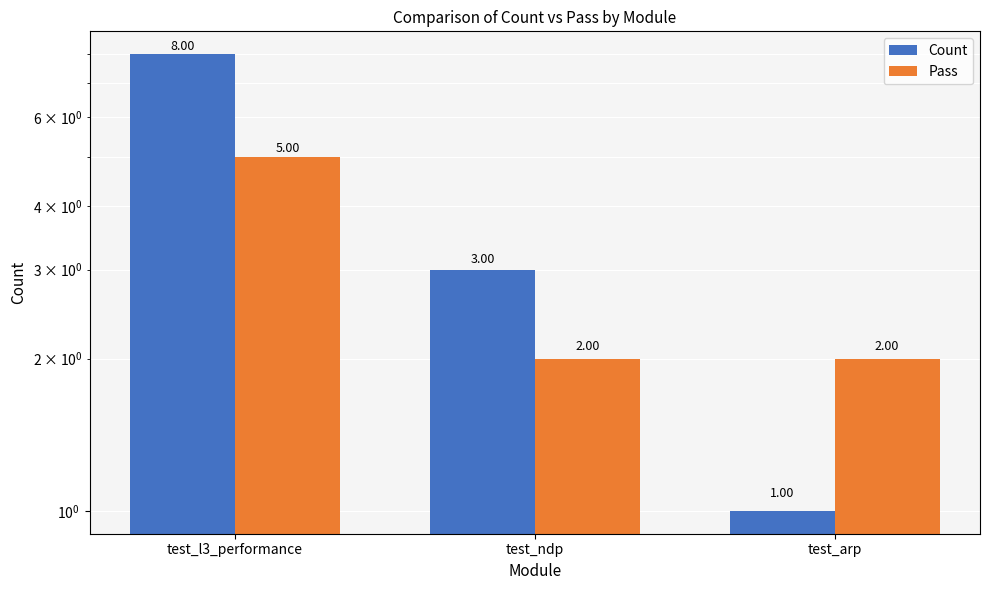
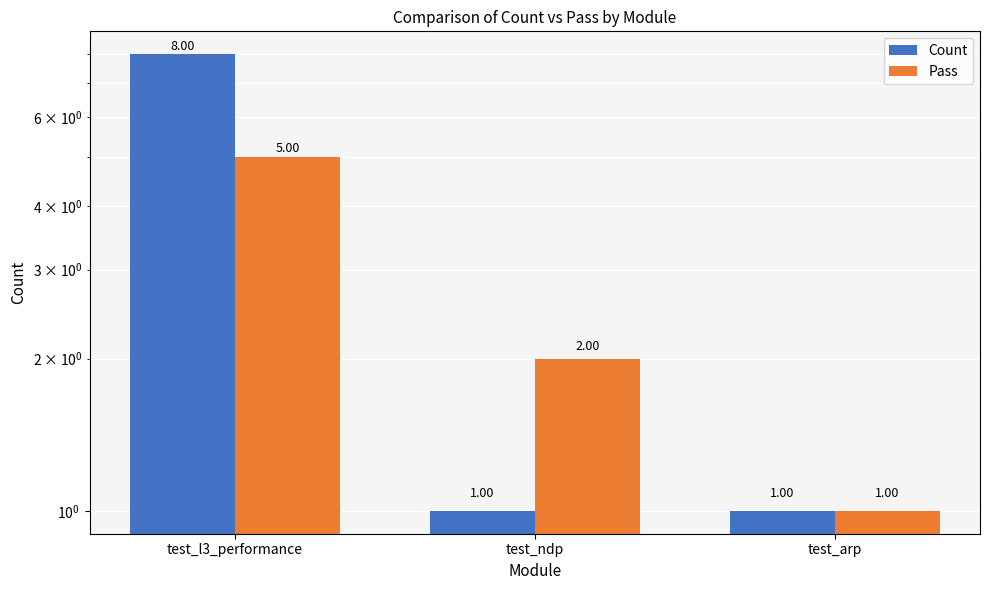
  {
    "Count": {
      "test_l3_performance": 8.00,
-     "test_ndp": 3.00,
+     "test_ndp": 1.00,
      "test_arp": 1.00
    },
    "Pass": {
      "test_l3_performance": 5.00,
      "test_ndp": 2.00,
-     "test_arp": 2.00
+     "test_arp": 1.00
    }
  }
